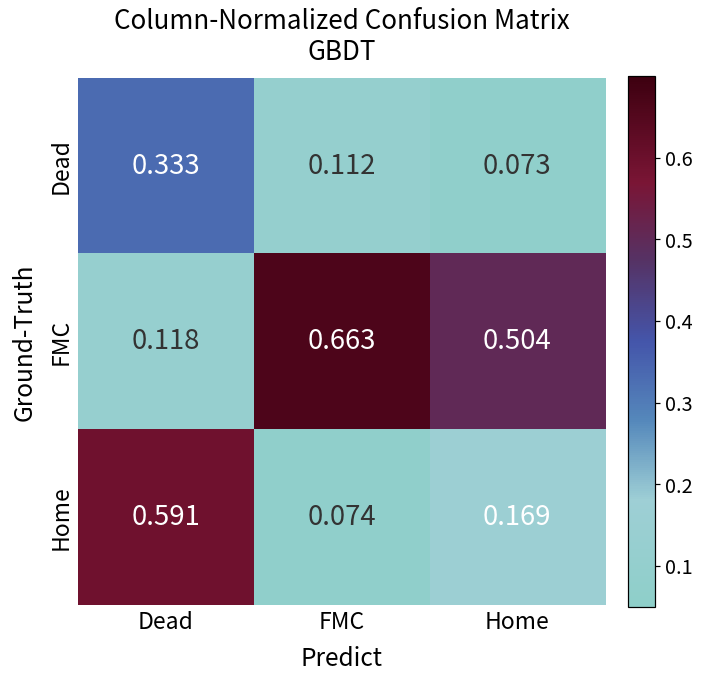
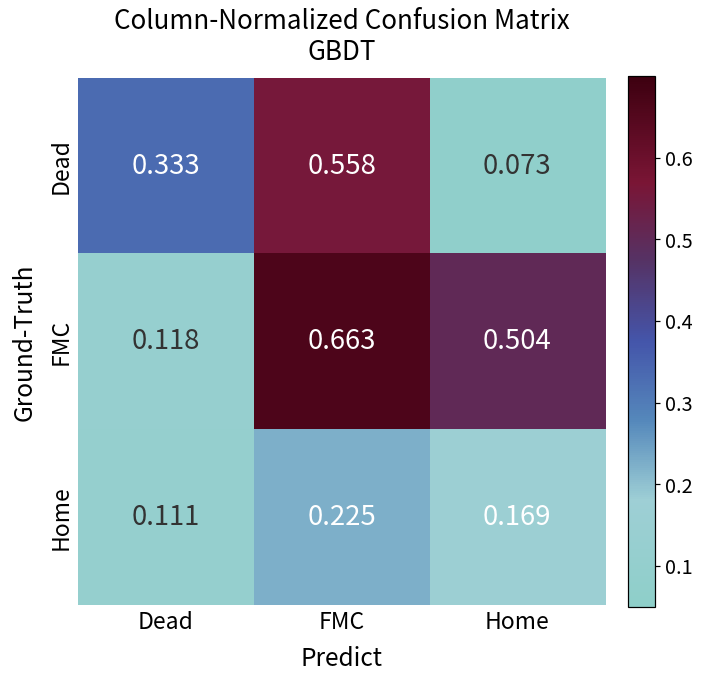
  {
    "Dead": {
      "Dead": 0.333,
-     "FMC": 0.112,
+     "FMC": 0.558,
      "Home": 0.073
    },
    "FMC": {
      "Dead": 0.118,
      "FMC": 0.663,
      "Home": 0.504
    },
    "Home": {
-     "Dead": 0.591,
-     "FMC": 0.074,
+     "Dead": 0.111,
+     "FMC": 0.225,
      "Home": 0.169
    }
  }
